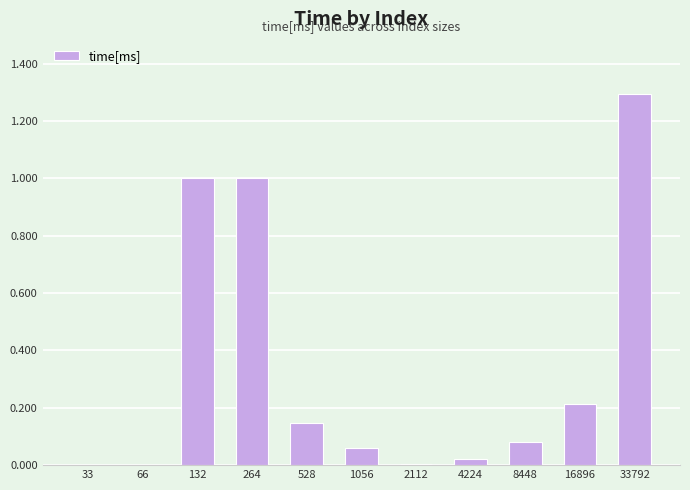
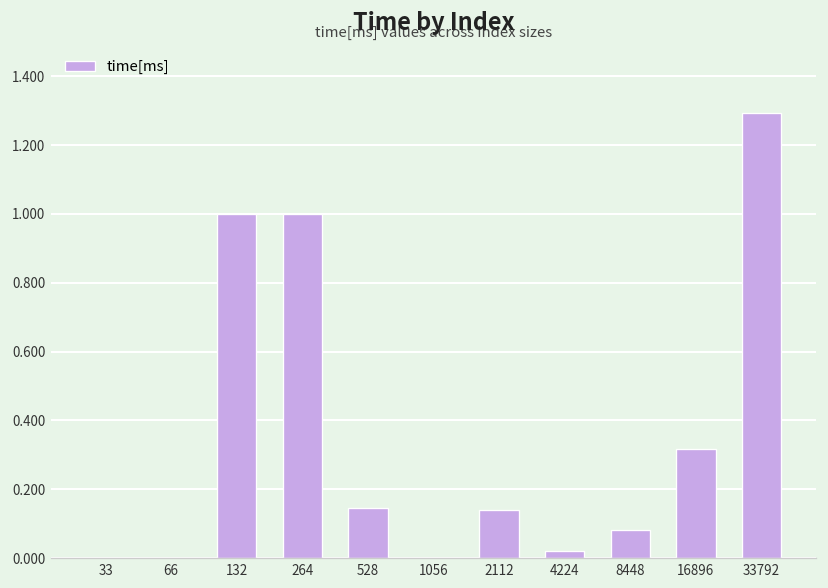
  {
    "132": 1.00,
    "264": 1.00,
    "528": 0.15,
-   "1056": 0.06,
-   "2112": 0.01,
+   "1056": 0.00,
+   "2112": 0.14,
    "4224": 0.02,
    "8448": 0.08,
-   "16896": 0.21,
+   "16896": 0.32,
    "33792": 1.29
  }
